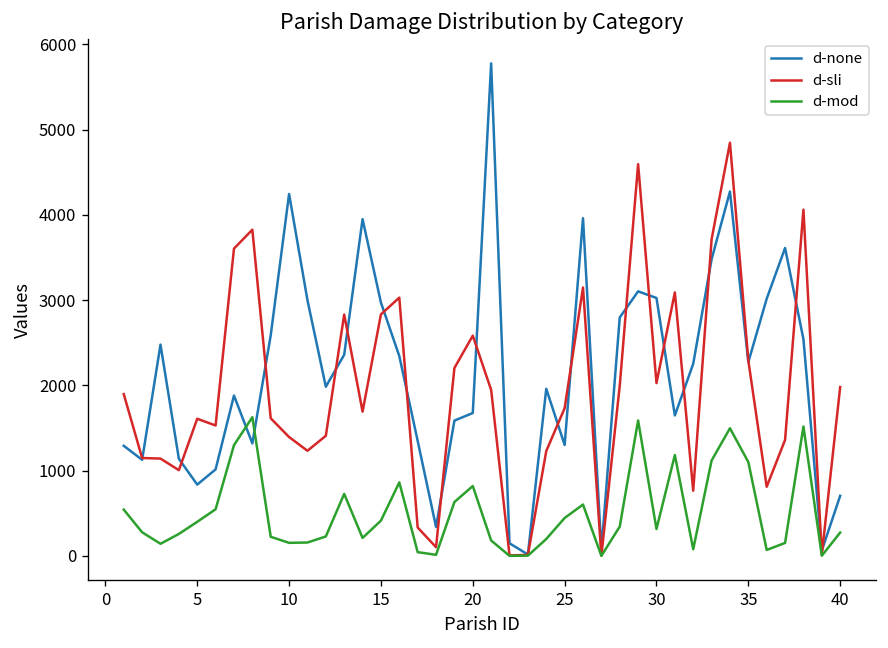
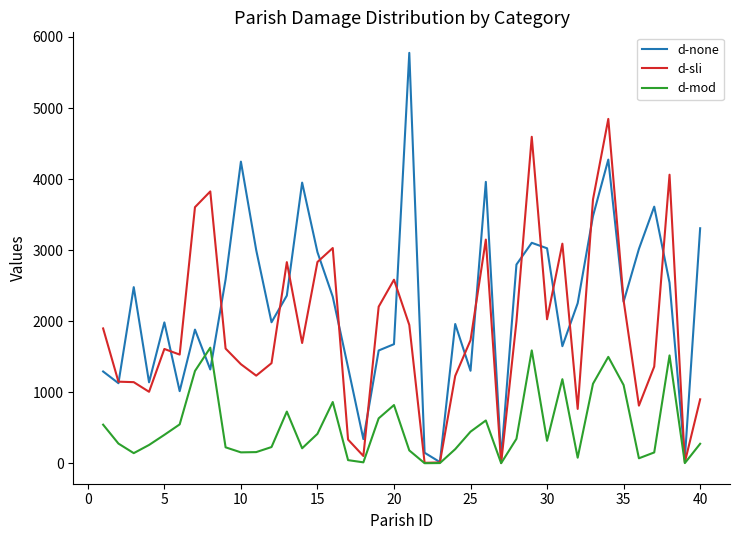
  {
    "d-none": {
-     "5": 800,
+     "5": 2000,
      "10": 4200,
      "15": 3000,
      "20": 1700,
      "25": 1300,
      "30": 3000,
-     "40": 700
+     "40": 3300
    },
    "d-sli": {
      "5": 1600,
      "10": 1400,
      "15": 2800,
      "20": 2600,
      "25": 1700,
      "30": 2000,
-     "40": 2000
+     "40": 900
    },
    "d-mod": {
      "5": 400,
      "10": 200,
      "15": 400,
      "20": 800,
      "25": 400,
      "30": 300,
      "35": 1100,
      "40": 300
    }
  }
